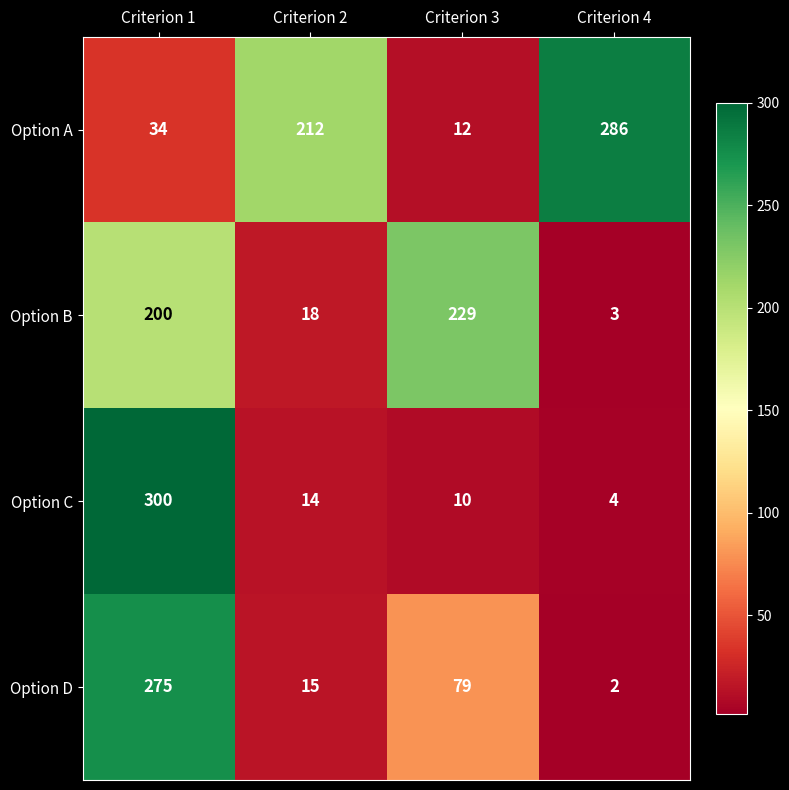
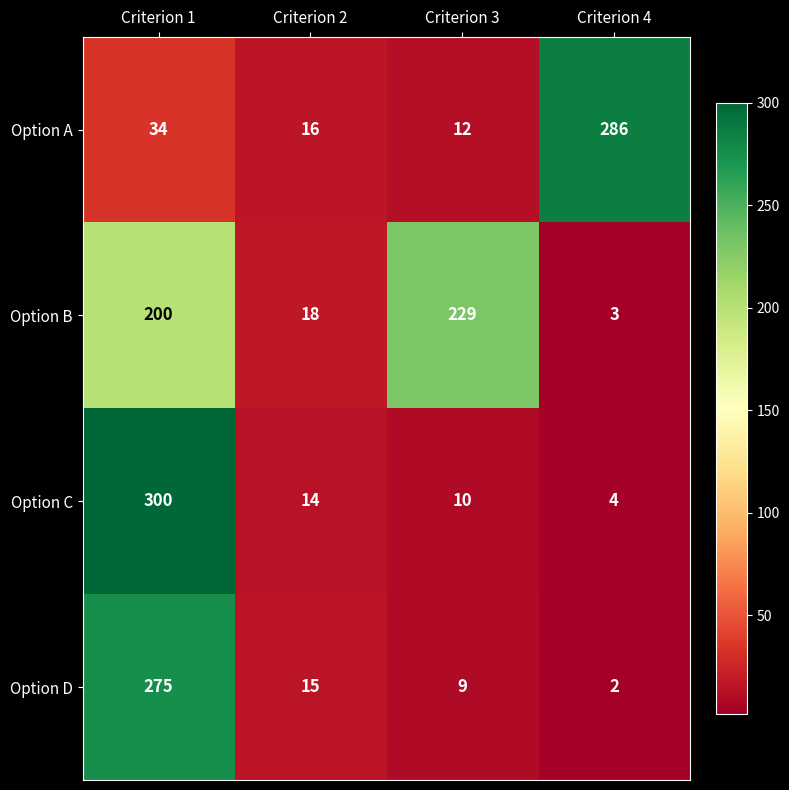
  {
    "Option A": {
      "Criterion 1": 34,
-     "Criterion 2": 212,
+     "Criterion 2": 16,
      "Criterion 3": 12,
      "Criterion 4": 286
    },
    "Option B": {
      "Criterion 1": 200,
      "Criterion 2": 18,
      "Criterion 3": 229,
      "Criterion 4": 3
    },
    "Option C": {
      "Criterion 1": 300,
      "Criterion 2": 14,
      "Criterion 3": 10,
      "Criterion 4": 4
    },
    "Option D": {
      "Criterion 1": 275,
      "Criterion 2": 15,
-     "Criterion 3": 79,
+     "Criterion 3": 9,
      "Criterion 4": 2
    }
  }
